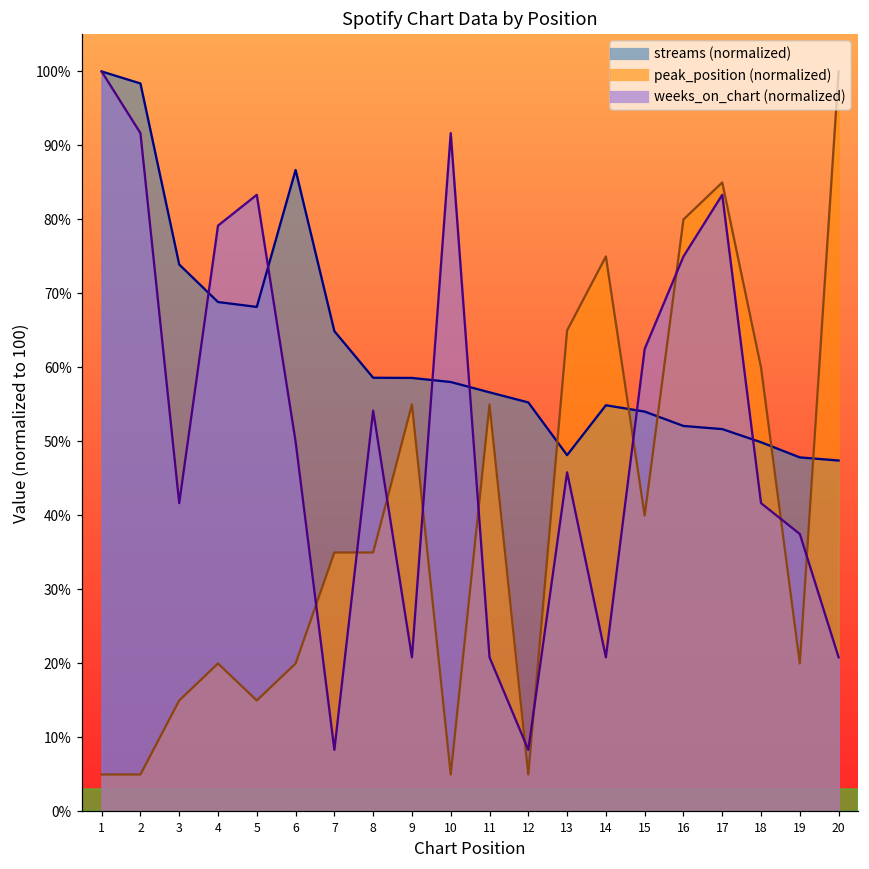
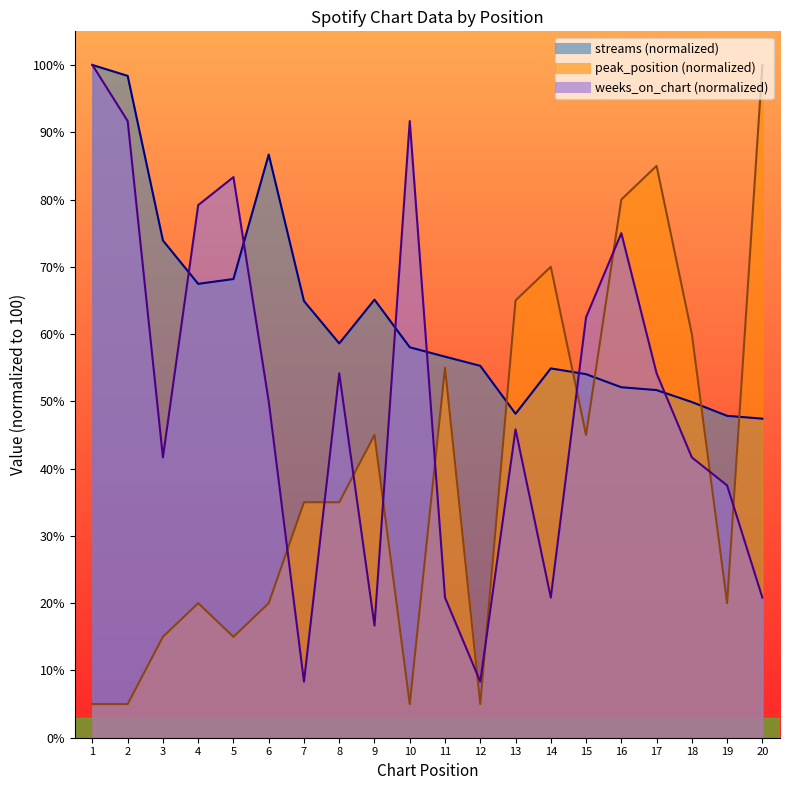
  {
    "streams (normalized)": {
      "2": "98%",
      "3": "74%",
-     "4": "69%",
+     "4": "67%",
      "5": "68%",
      "6": "87%",
      "7": "65%",
      "8": "59%",
-     "9": "59%",
+     "9": "65%",
      "10": "58%",
      "11": "57%",
      "12": "55%",
      "13": "48%",
      "14": "55%",
      "15": "54%",
      "16": "52%",
      "17": "52%",
      "18": "50%",
      "19": "48%",
      "20": "47%"
    },
    "peak_position (normalized)": {
      "1": "5%",
      "2": "5%",
      "3": "15%",
      "4": "20%",
      "5": "15%",
      "6": "20%",
      "7": "35%",
      "8": "35%",
-     "9": "55%",
+     "9": "45%",
      "10": "5%",
      "11": "55%",
      "12": "5%",
      "13": "65%",
-     "14": "75%",
-     "15": "40%",
+     "14": "70%",
+     "15": "45%",
      "16": "80%",
      "17": "85%",
      "18": "60%",
      "19": "20%"
    },
    "weeks_on_chart (normalized)": {
      "2": "92%",
      "3": "42%",
      "4": "79%",
      "5": "83%",
      "6": "50%",
      "7": "8%",
      "8": "54%",
-     "9": "21%",
+     "9": "17%",
      "10": "92%",
      "11": "21%",
      "12": "8%",
      "13": "46%",
      "14": "21%",
      "15": "63%",
      "16": "75%",
-     "17": "83%",
+     "17": "54%",
      "18": "42%",
      "19": "38%",
      "20": "21%"
    }
  }
